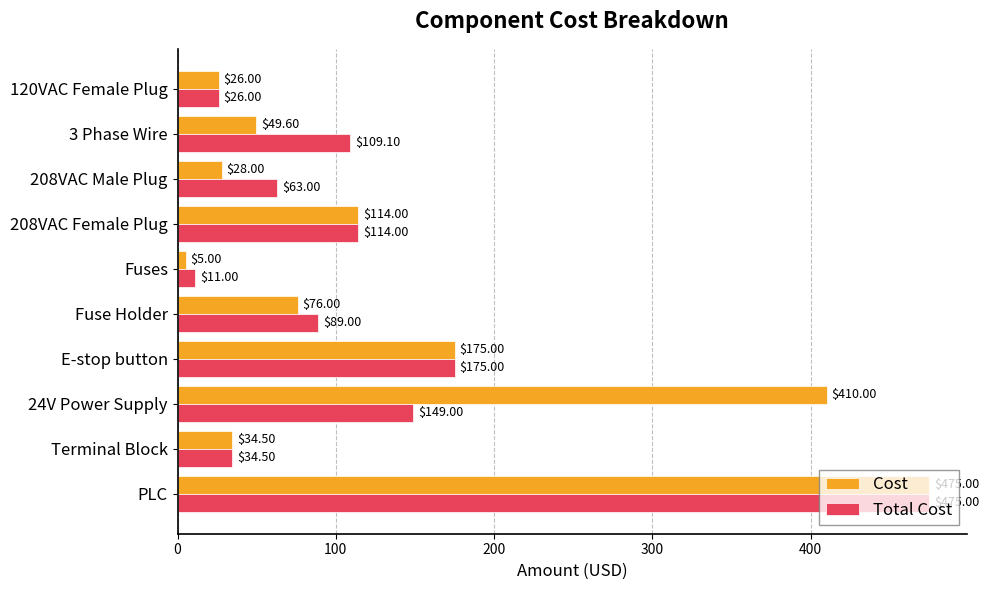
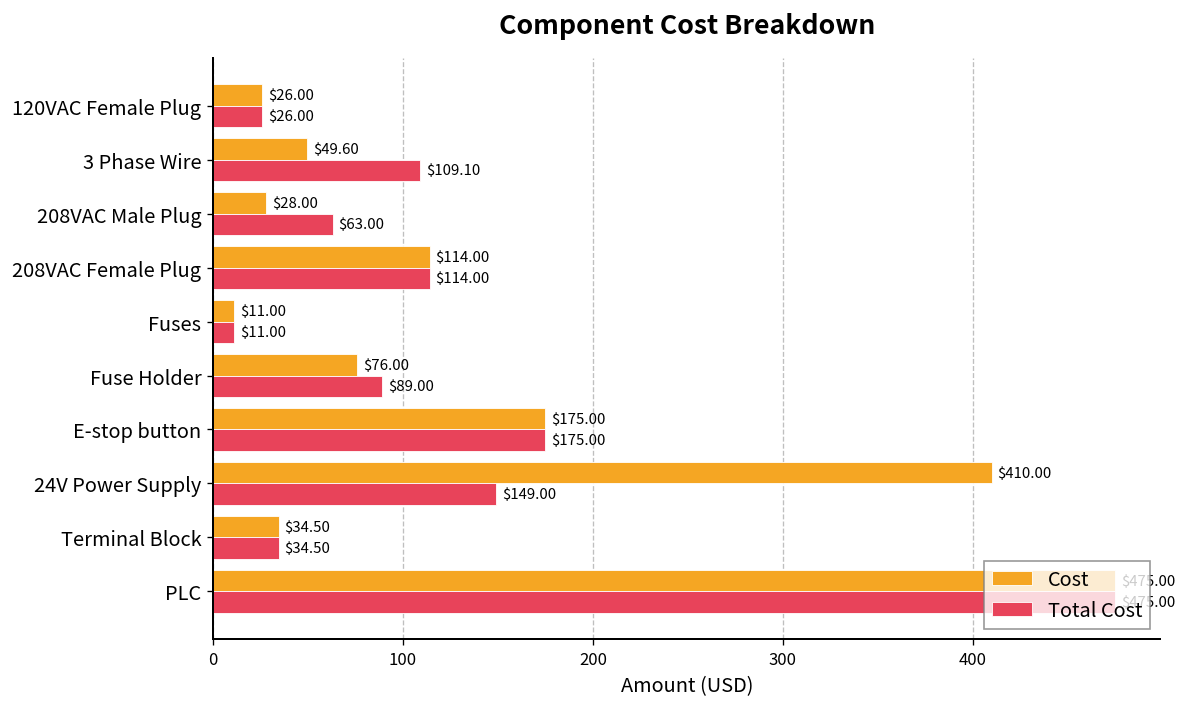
  {
    "Cost": {
      "120VAC Female Plug": "$26.00",
      "3 Phase Wire": "$49.60",
      "208VAC Male Plug": "$28.00",
      "208VAC Female Plug": "$114.00",
-     "Fuses": "$5.00",
+     "Fuses": "$11.00",
      "Fuse Holder": "$76.00",
      "E-stop button": "$175.00",
      "24V Power Supply": "$410.00",
      "Terminal Block": "$34.50"
    },
    "Total Cost": {
      "120VAC Female Plug": "$26.00",
      "3 Phase Wire": "$109.10",
      "208VAC Male Plug": "$63.00",
      "208VAC Female Plug": "$114.00",
      "Fuses": "$11.00",
      "Fuse Holder": "$89.00",
      "E-stop button": "$175.00",
      "24V Power Supply": "$149.00",
      "Terminal Block": "$34.50"
    }
  }
